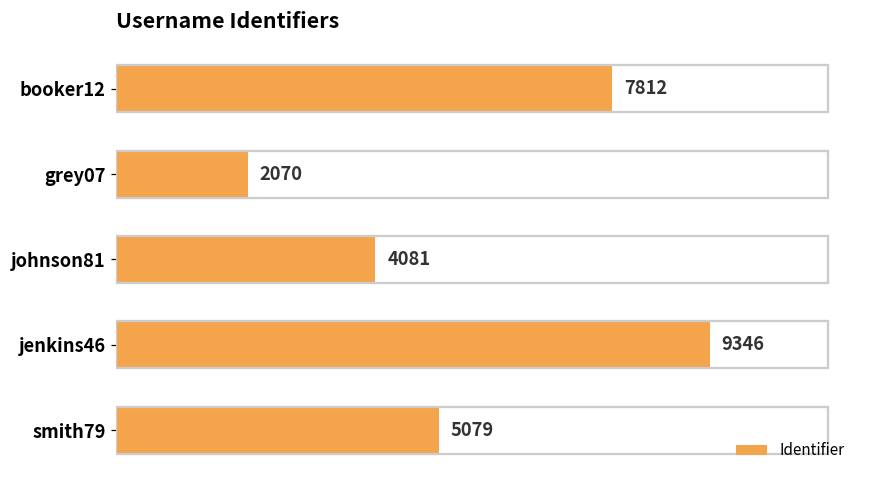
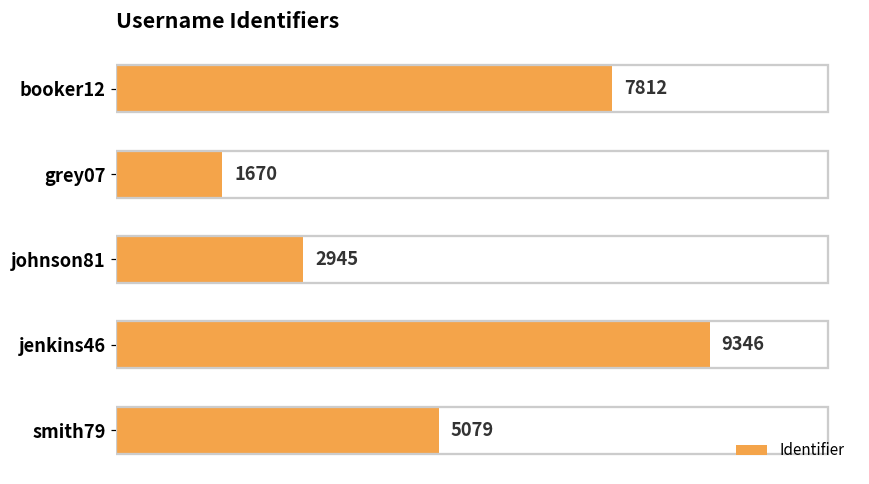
  {
    "booker12": 7812,
-   "grey07": 2070,
-   "johnson81": 4081,
+   "grey07": 1670,
+   "johnson81": 2945,
    "jenkins46": 9346,
    "smith79": 5079
  }
